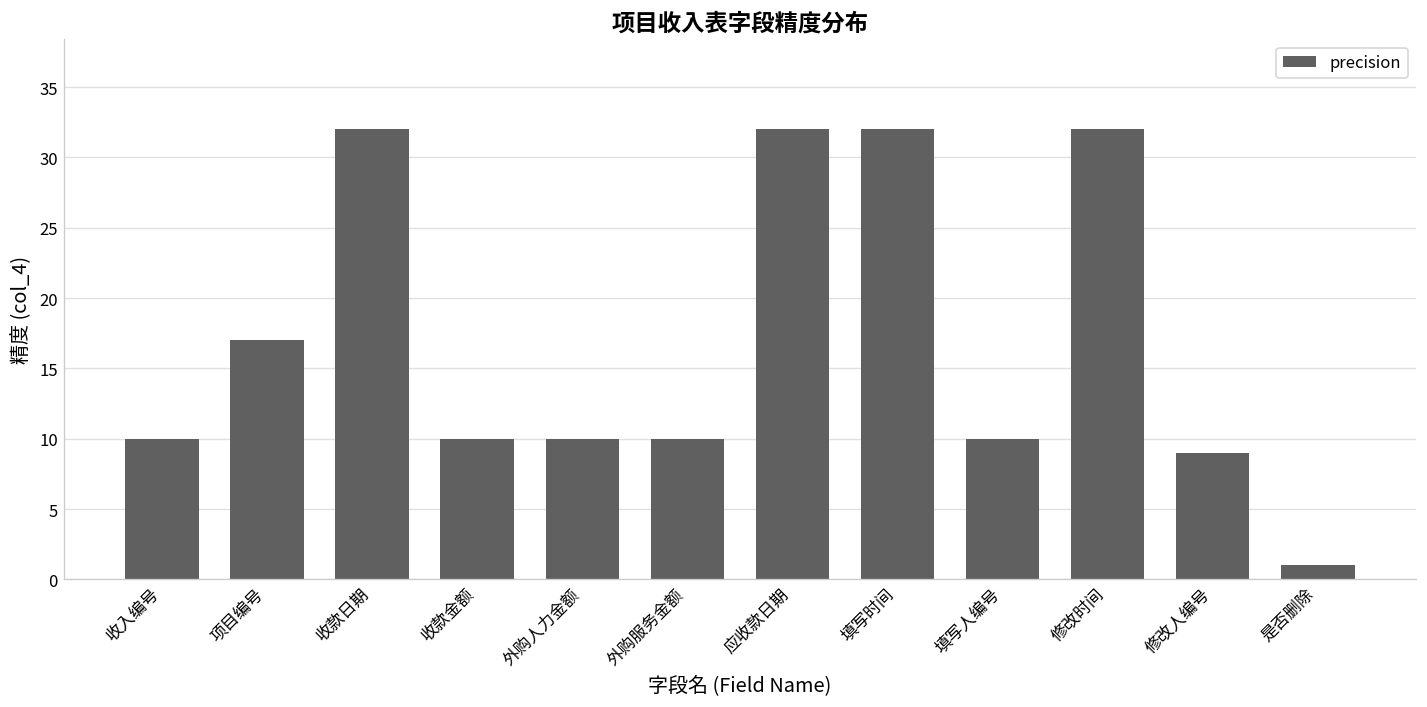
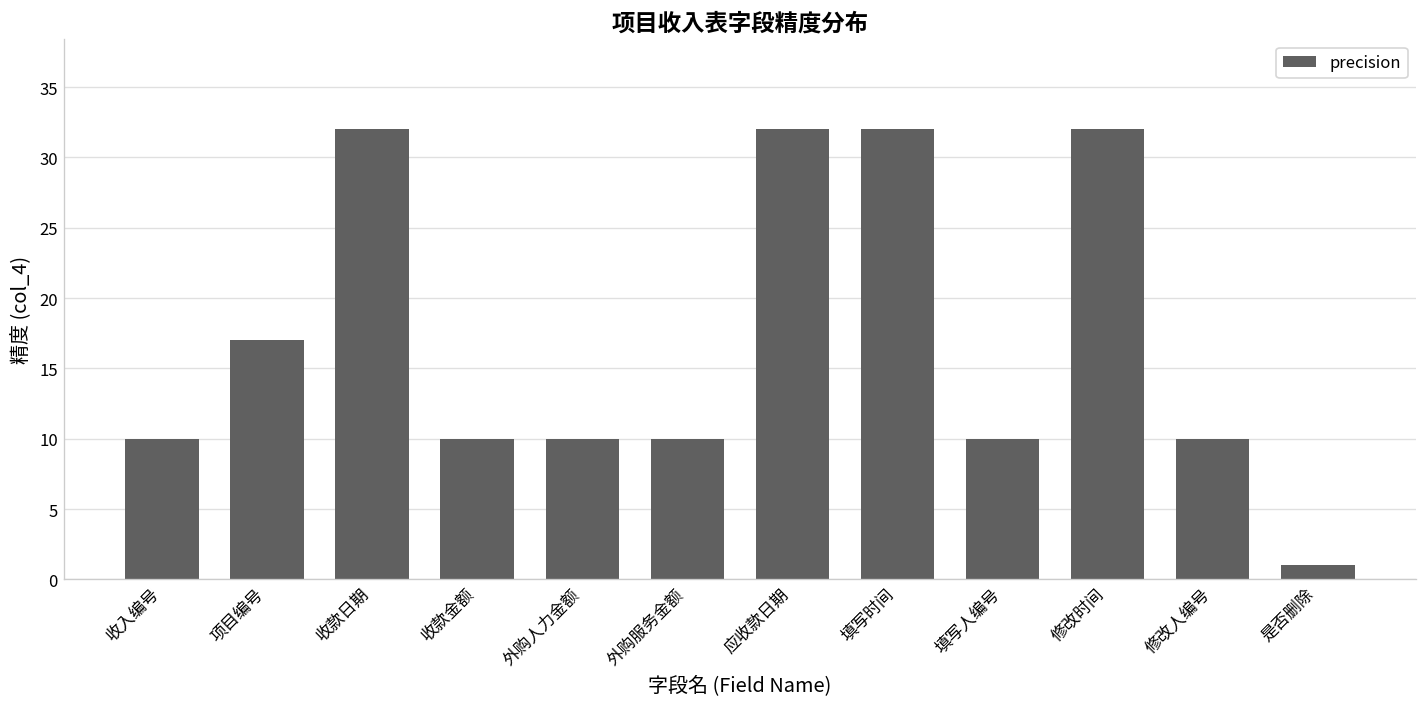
  {
    "收入编号": 10,
    "项目编号": 17,
    "收款日期": 32,
    "收款金额": 10,
    "外购人力金额": 10,
    "外购服务金额": 10,
    "应收款日期": 32,
    "填写时间": 32,
    "填写人编号": 10,
    "修改时间": 32,
-   "修改人编号": 9,
+   "修改人编号": 10,
    "是否删除": 1
  }
